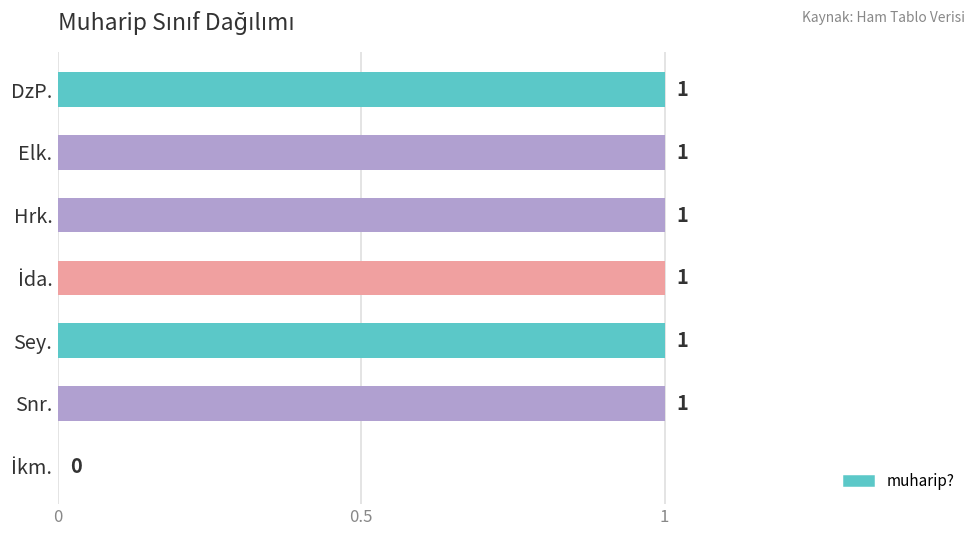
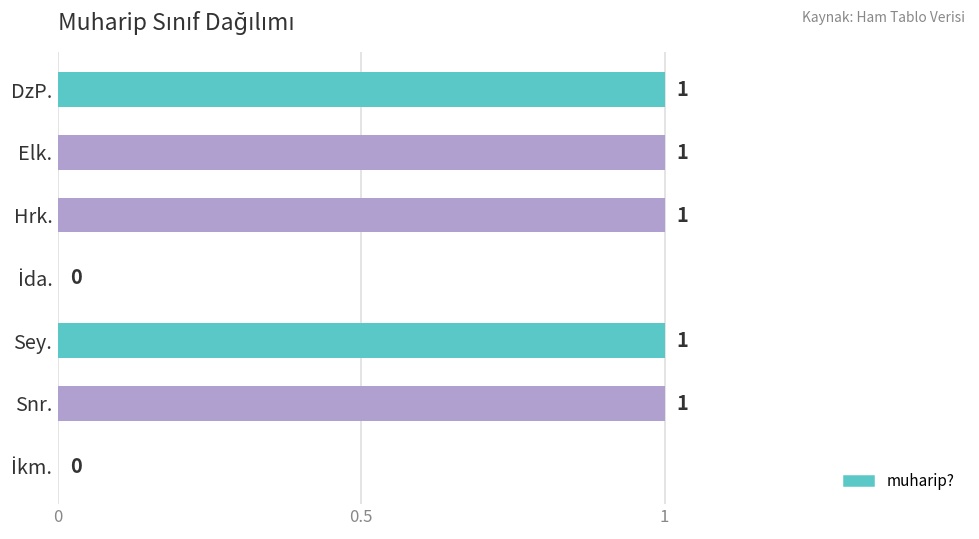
  {
    "DzP.": 1,
    "Elk.": 1,
    "Hrk.": 1,
-   "İda.": 1,
+   "İda.": 0,
    "Sey.": 1,
    "Snr.": 1,
    "İkm.": 0
  }
